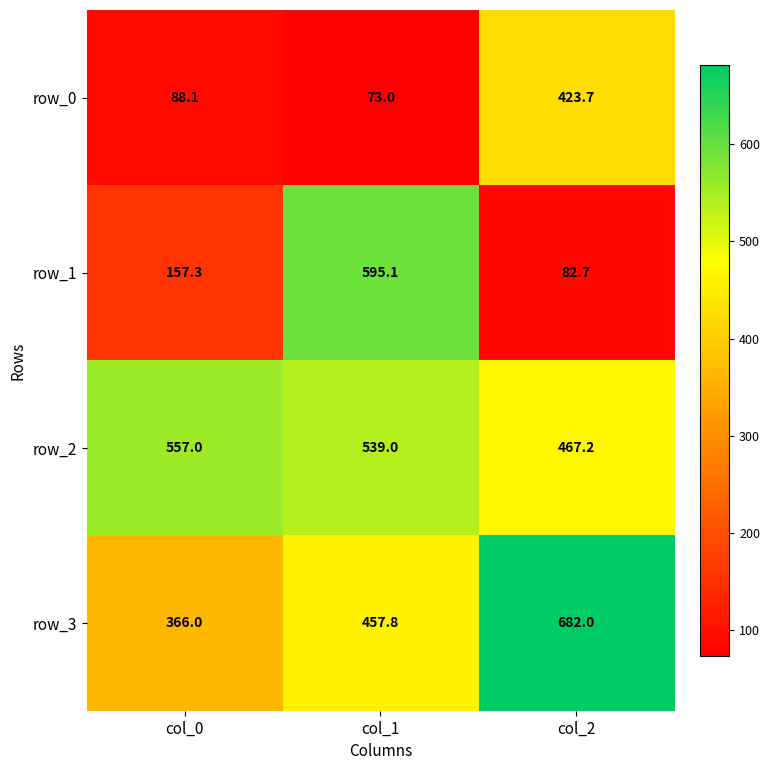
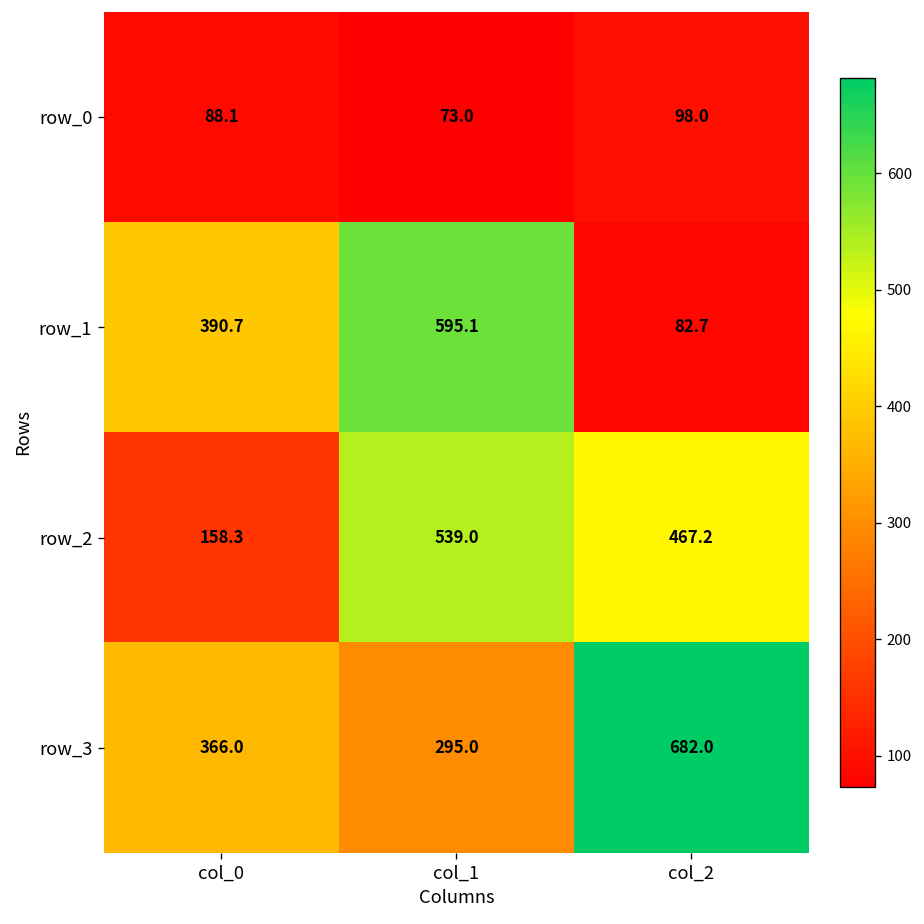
  {
    "row_0": {
      "col_0": 88.1,
      "col_1": 73.0,
-     "col_2": 423.7
+     "col_2": 98.0
    },
    "row_1": {
-     "col_0": 157.3,
+     "col_0": 390.7,
      "col_1": 595.1,
      "col_2": 82.7
    },
    "row_2": {
-     "col_0": 557.0,
+     "col_0": 158.3,
      "col_1": 539.0,
      "col_2": 467.2
    },
    "row_3": {
      "col_0": 366.0,
-     "col_1": 457.8,
+     "col_1": 295.0,
      "col_2": 682.0
    }
  }
